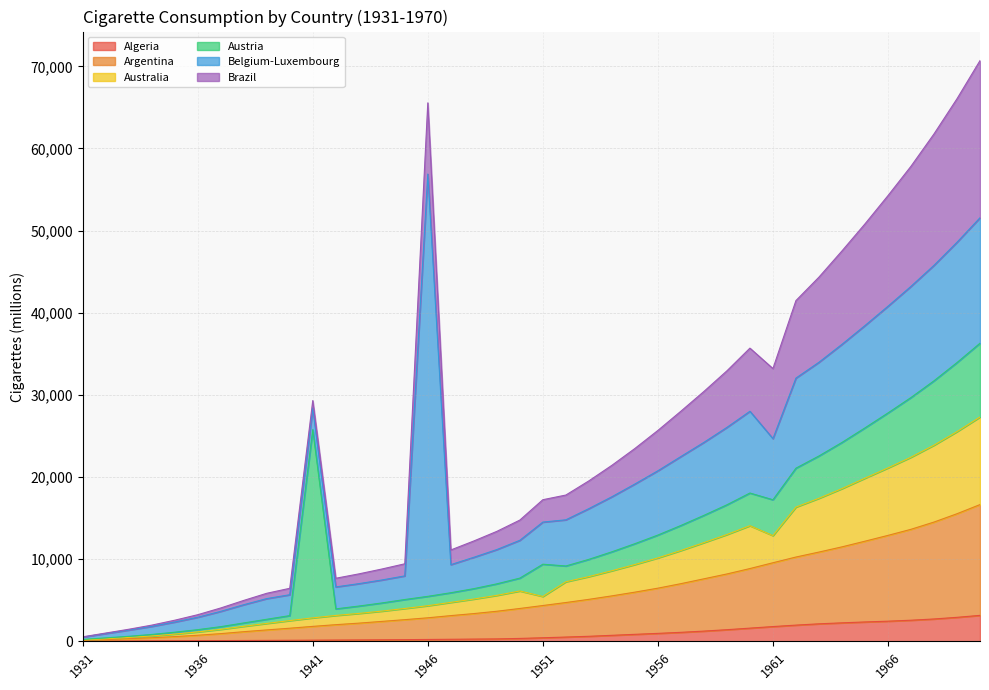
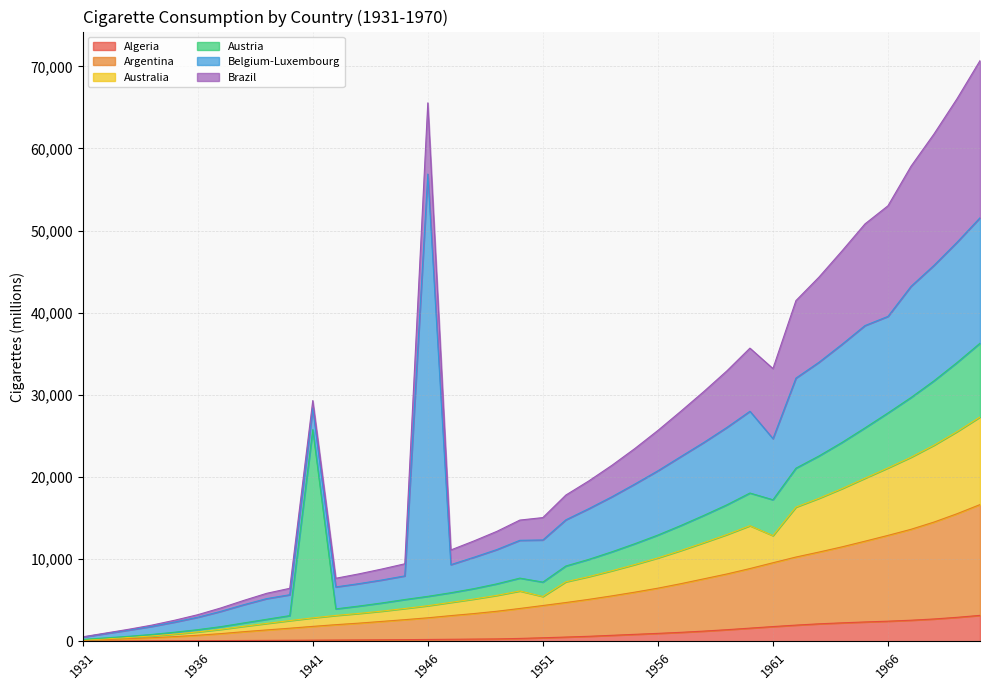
  {
    "Australia": {
      "1941": "1,000",
      "1946": "1,000",
      "1951": "1,000",
      "1956": "4,000",
      "1961": "3,000",
      "1966": "8,000"
    },
    "Austria": {
      "1941": "23,000",
      "1946": "1,000",
-     "1951": "4,000",
+     "1951": "2,000",
      "1956": "3,000",
      "1961": "4,000",
      "1966": "7,000"
    },
    "Belgium-Luxembourg": {
      "1941": "3,000",
      "1946": "51,000",
      "1951": "5,000",
      "1956": "8,000",
      "1961": "7,000",
-     "1966": "13,000"
+     "1966": "12,000"
    },
    "Brazil": {
      "1941": "1,000",
      "1946": "9,000",
      "1951": "3,000",
      "1956": "5,000",
      "1961": "9,000",
      "1966": "13,000"
    }
  }
